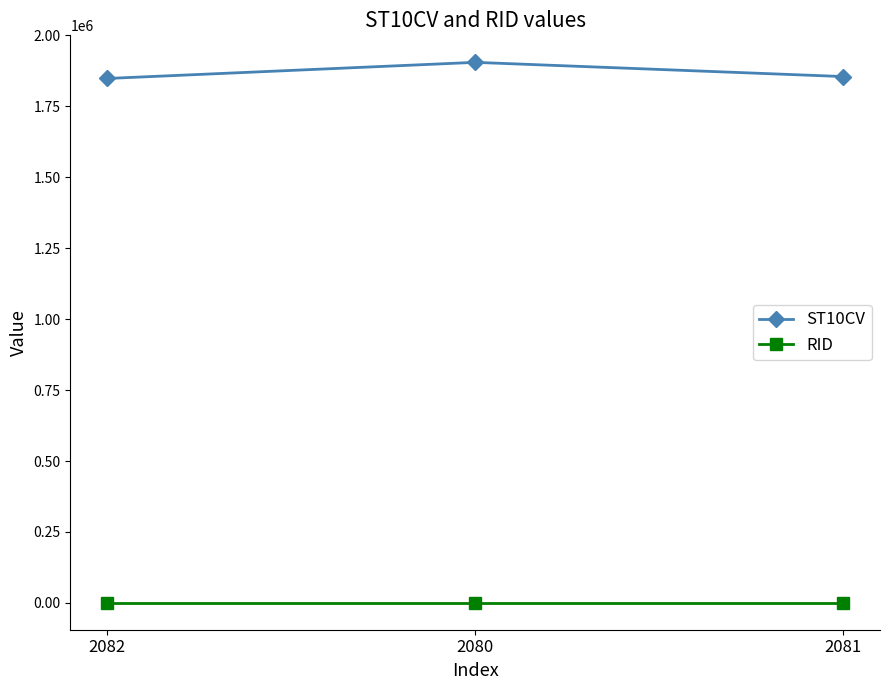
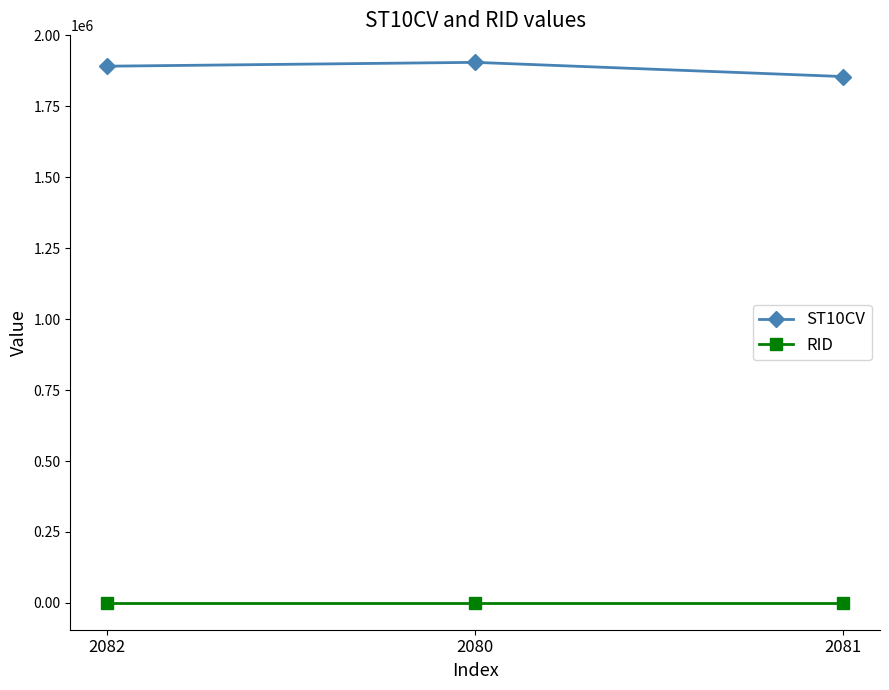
  {
    "ST10CV": {
-     "2082": 1850000,
+     "2082": 1890000,
      "2080": 1910000,
      "2081": 1860000
    },
    "RID": {
      "2082": 0,
      "2080": 0,
      "2081": 0
    }
  }
